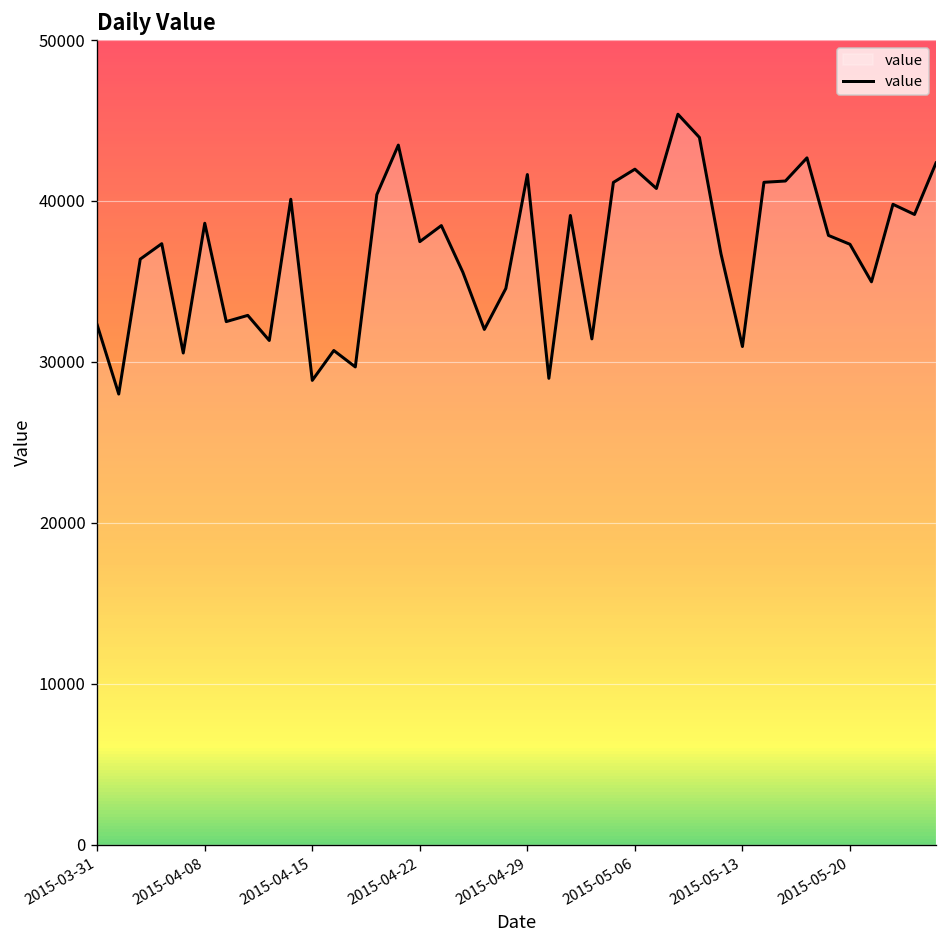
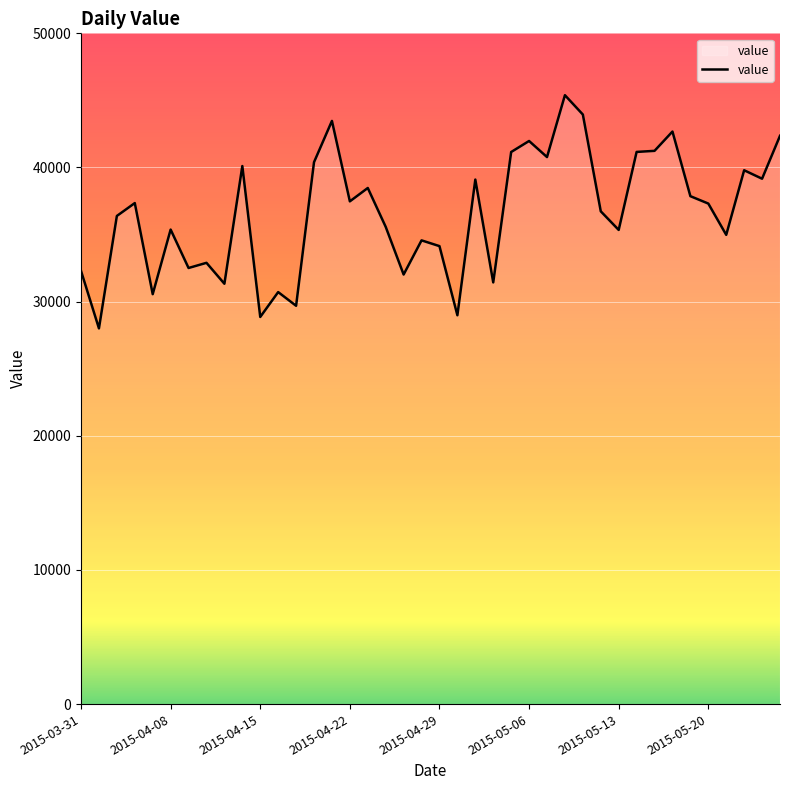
  {
    "2015-03-31": 32300,
-   "2015-04-08": 38600,
+   "2015-04-08": 35400,
    "2015-04-15": 28900,
    "2015-04-22": 37500,
-   "2015-04-29": 41600,
+   "2015-04-29": 34100,
    "2015-05-06": 42000,
-   "2015-05-13": 31000,
+   "2015-05-13": 35300,
    "2015-05-20": 37300
  }
